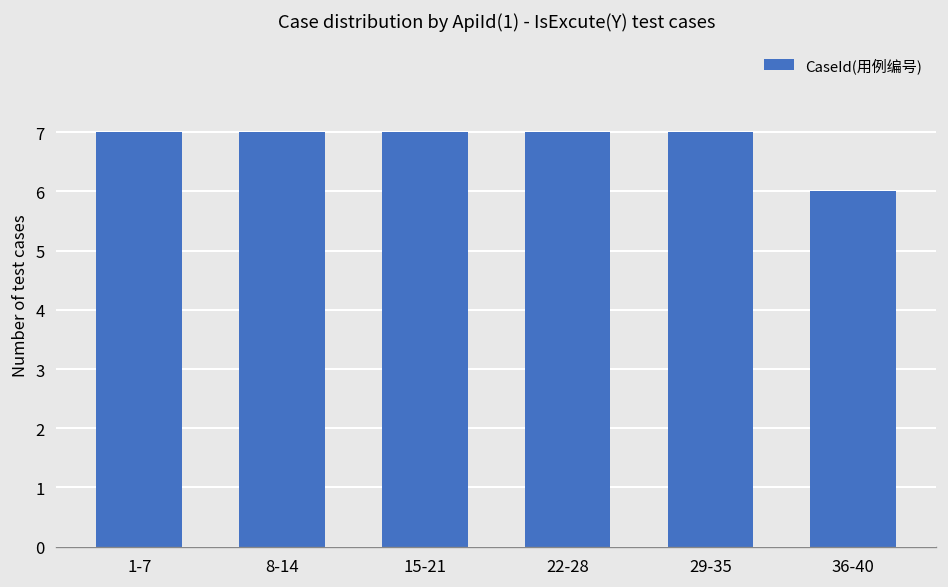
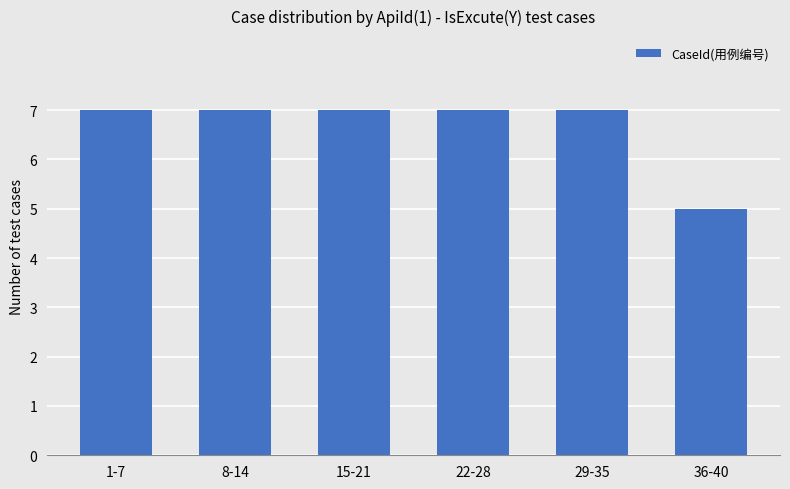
  {
    "1-7": 7,
    "8-14": 7,
    "15-21": 7,
    "22-28": 7,
    "29-35": 7,
-   "36-40": 6
+   "36-40": 5
  }
